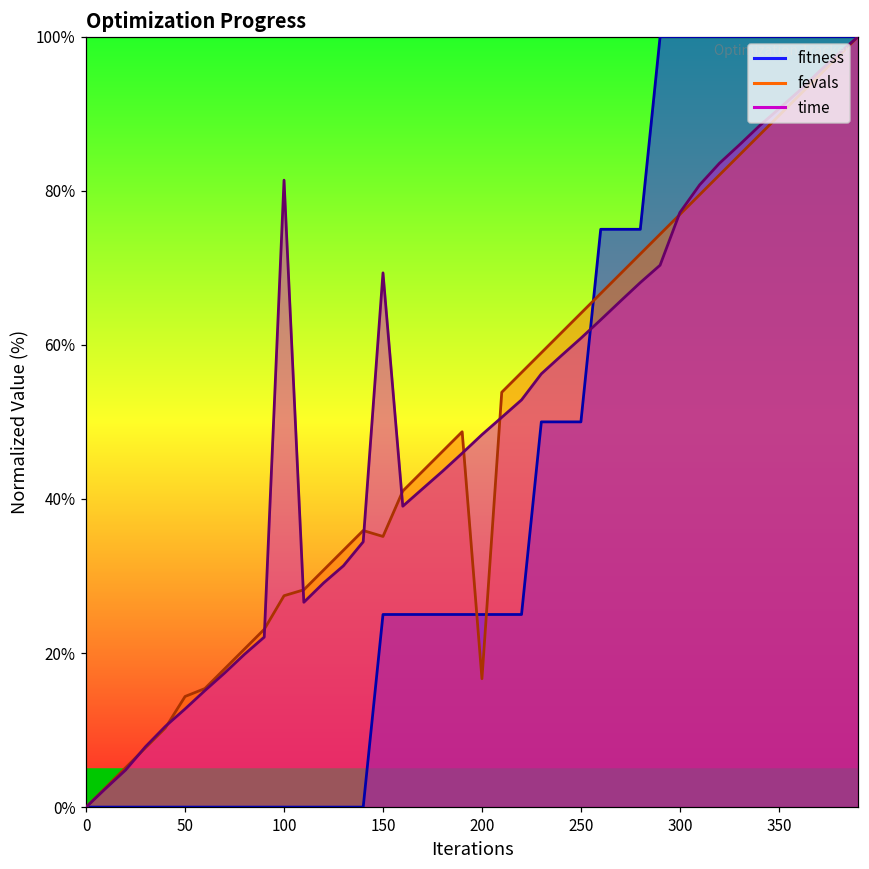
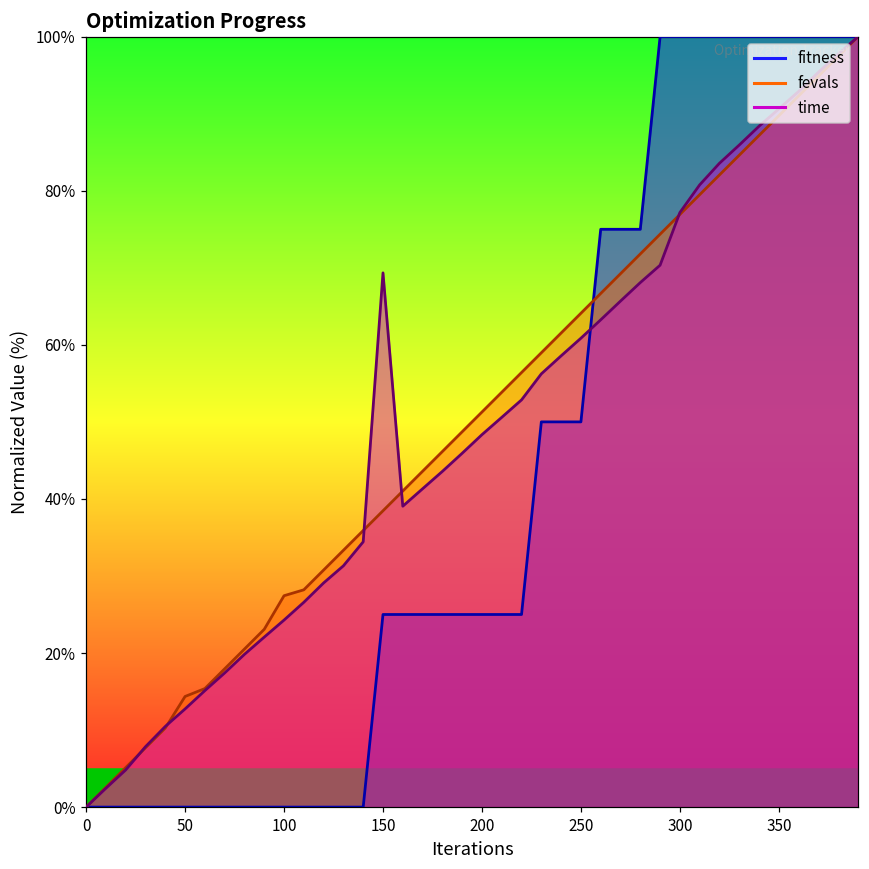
  {
    "fitness": {
      "150": "25%",
      "200": "25%",
      "250": "50%",
      "300": "100%",
      "350": "100%"
    },
    "fevals": {
      "50": "14%",
      "100": "27%",
-     "150": "35%",
-     "200": "17%",
+     "150": "38%",
+     "200": "51%",
      "250": "64%"
    },
    "time": {
      "50": "13%",
-     "100": "81%",
+     "100": "24%",
      "150": "69%",
      "200": "48%",
      "250": "61%"
    }
  }
